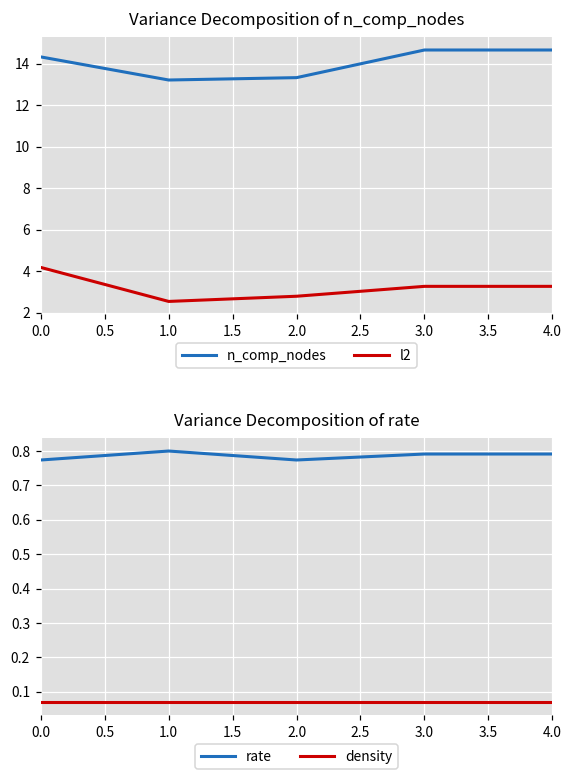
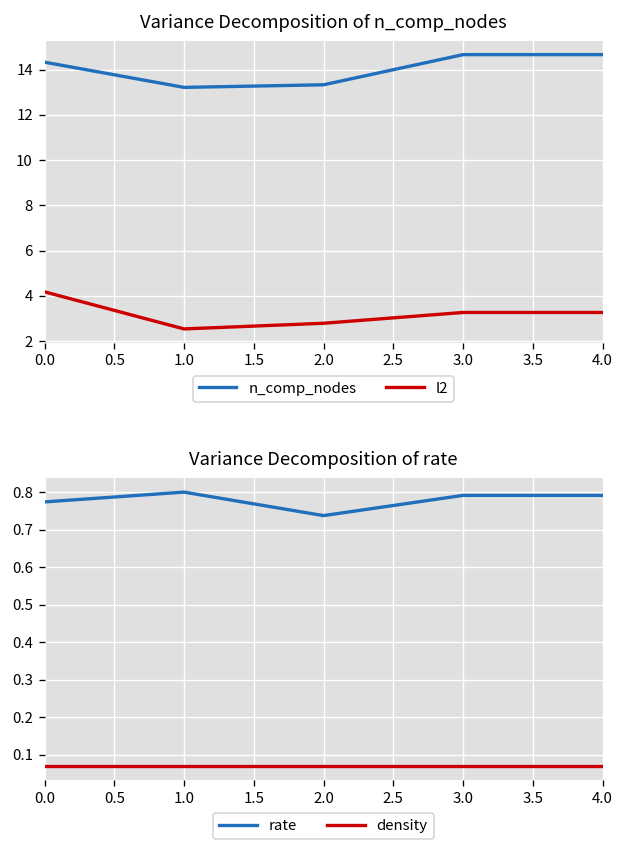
  {
    "Variance Decomposition of n_comp_nodes": {
      "n_comp_nodes": {
        "0.0": 14.3,
        "1.0": 13.2,
        "2.0": 13.3,
        "3.0": 14.7,
        "4.0": 14.7
      },
      "l2": {
        "0.0": 4.2,
        "1.0": 2.5,
        "2.0": 2.8,
        "3.0": 3.3,
        "4.0": 3.3
      }
    },
    "Variance Decomposition of rate": {
      "rate": {
        "0.0": 0.77,
        "1.0": 0.80,
-       "2.0": 0.77,
+       "2.0": 0.74,
        "3.0": 0.79,
        "4.0": 0.79
      },
      "density": {
        "0.0": 0.07,
        "1.0": 0.07,
        "2.0": 0.07,
        "3.0": 0.07,
        "4.0": 0.07
      }
    }
  }
